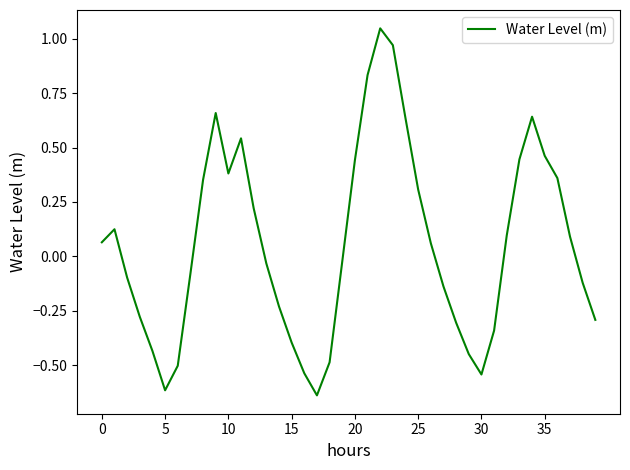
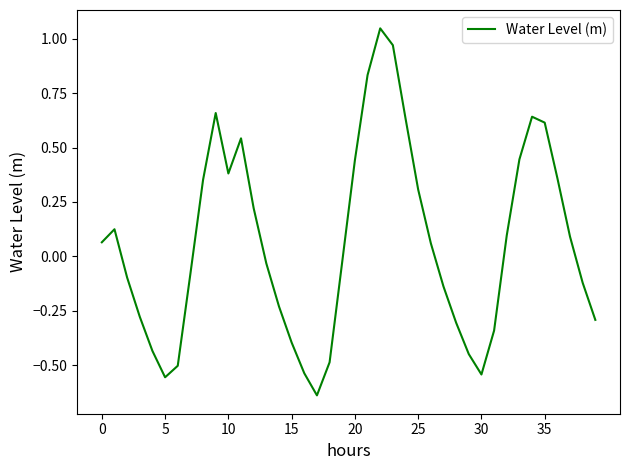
  {
    "0": 0.06,
-   "5": -0.62,
+   "5": -0.56,
    "10": 0.38,
    "15": -0.40,
    "20": 0.44,
    "25": 0.31,
    "30": -0.54,
-   "35": 0.46
+   "35": 0.61
  }
